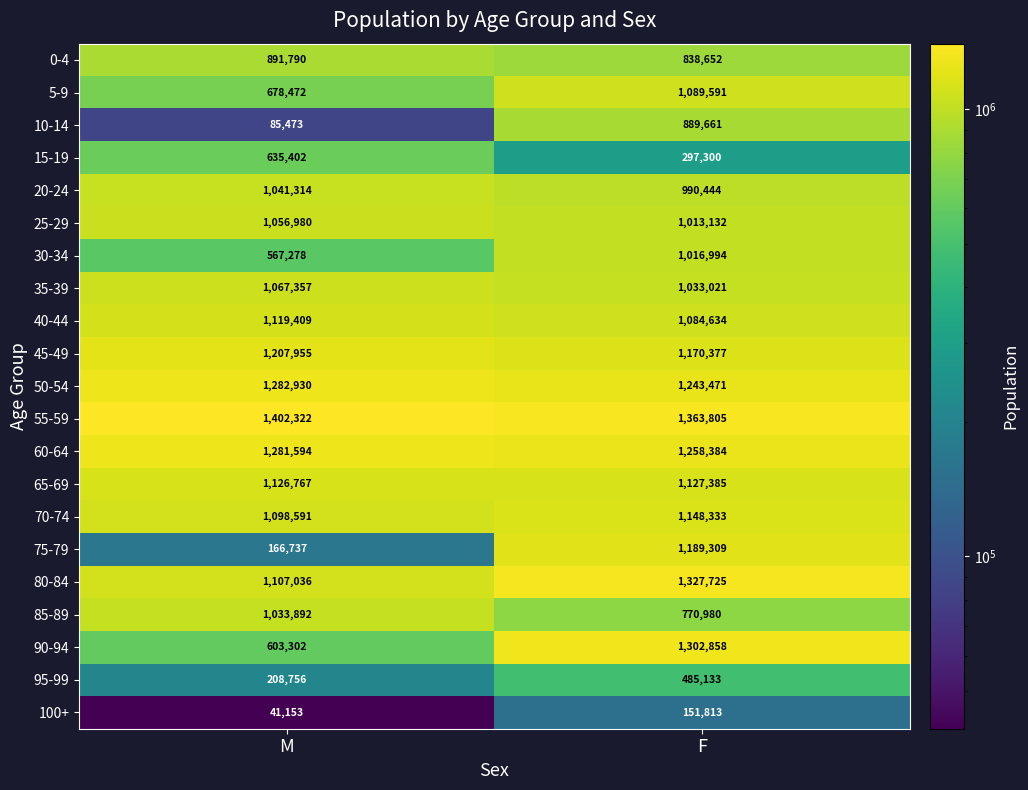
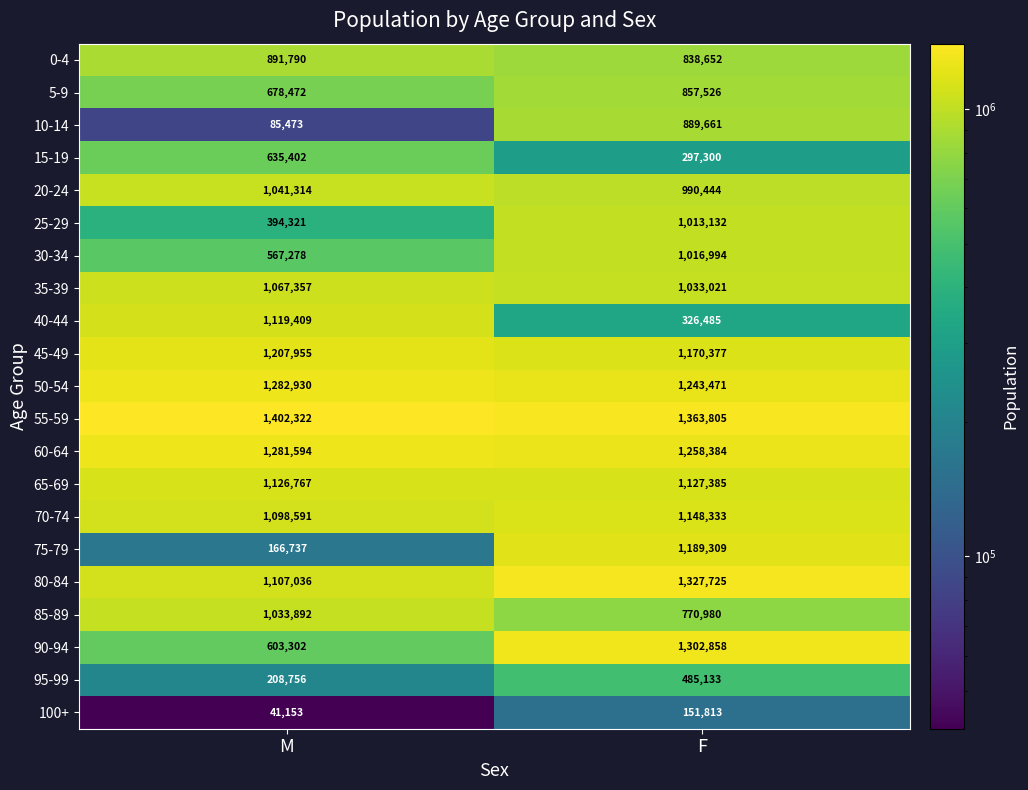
  {
    "0-4": {
      "M": "891,790",
      "F": "838,652"
    },
    "5-9": {
      "M": "678,472",
-     "F": "1,089,591"
+     "F": "857,526"
    },
    "10-14": {
      "M": "85,473",
      "F": "889,661"
    },
    "15-19": {
      "M": "635,402",
      "F": "297,300"
    },
    "20-24": {
      "M": "1,041,314",
      "F": "990,444"
    },
    "25-29": {
-     "M": "1,056,980",
+     "M": "394,321",
      "F": "1,013,132"
    },
    "30-34": {
      "M": "567,278",
      "F": "1,016,994"
    },
    "35-39": {
      "M": "1,067,357",
      "F": "1,033,021"
    },
    "40-44": {
      "M": "1,119,409",
-     "F": "1,084,634"
+     "F": "326,485"
    },
    "45-49": {
      "M": "1,207,955",
      "F": "1,170,377"
    },
    "50-54": {
      "M": "1,282,930",
      "F": "1,243,471"
    },
    "55-59": {
      "M": "1,402,322",
      "F": "1,363,805"
    },
    "60-64": {
      "M": "1,281,594",
      "F": "1,258,384"
    },
    "65-69": {
      "M": "1,126,767",
      "F": "1,127,385"
    },
    "70-74": {
      "M": "1,098,591",
      "F": "1,148,333"
    },
    "75-79": {
      "M": "166,737",
      "F": "1,189,309"
    },
    "80-84": {
      "M": "1,107,036",
      "F": "1,327,725"
    },
    "85-89": {
      "M": "1,033,892",
      "F": "770,980"
    },
    "90-94": {
      "M": "603,302",
      "F": "1,302,858"
    },
    "95-99": {
      "M": "208,756",
      "F": "485,133"
    },
    "100+": {
      "M": "41,153",
      "F": "151,813"
    }
  }
